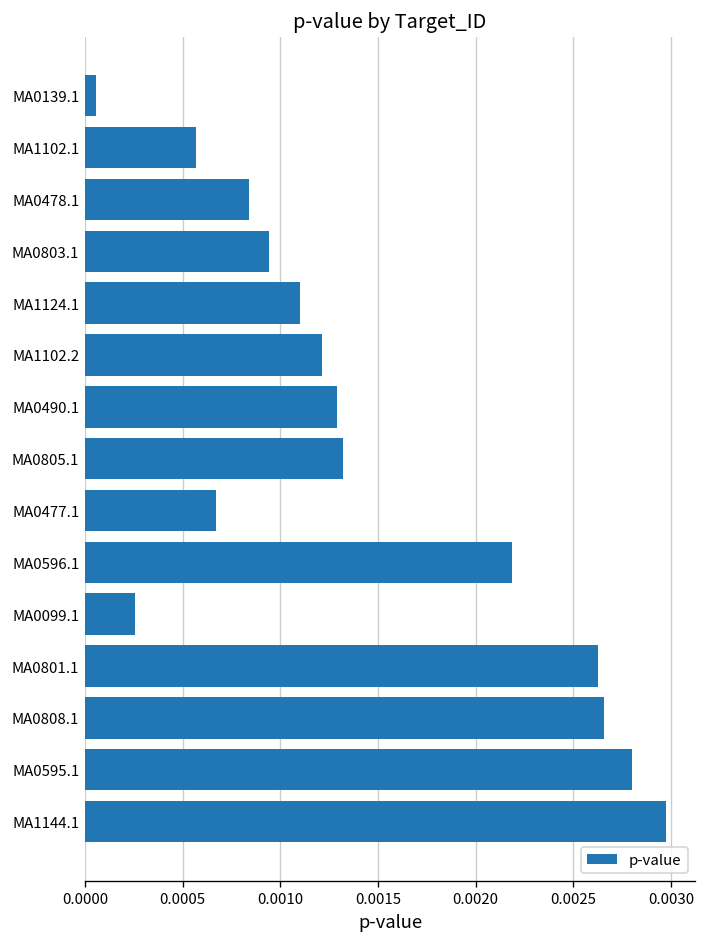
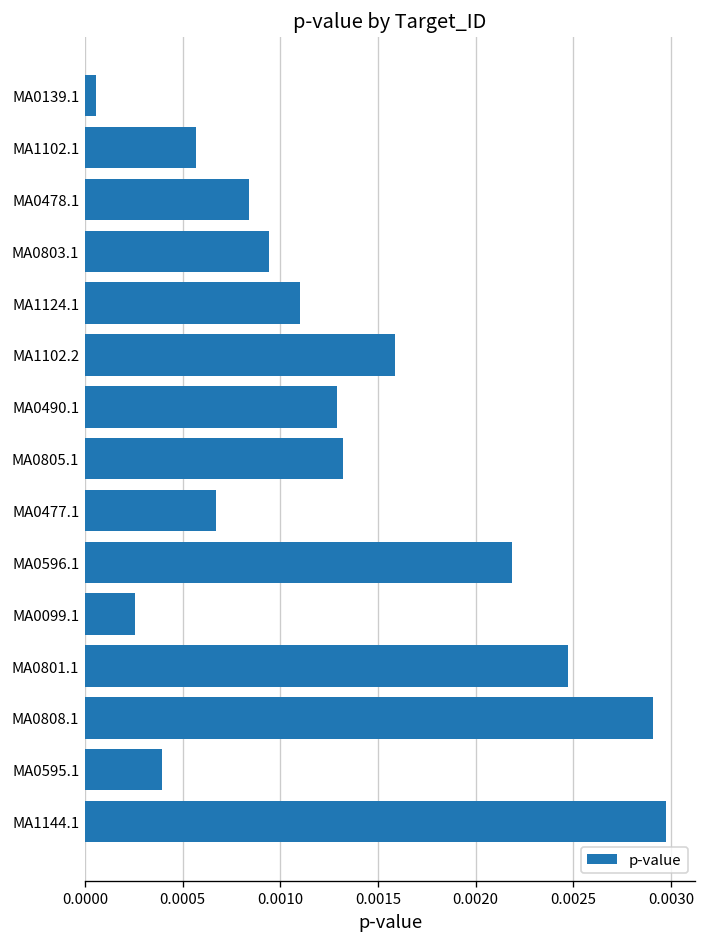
  {
    "MA0139.1": 0.00005,
    "MA1102.1": 0.00057,
    "MA0478.1": 0.00084,
    "MA0803.1": 0.00094,
    "MA1124.1": 0.00110,
-   "MA1102.2": 0.00121,
+   "MA1102.2": 0.00159,
    "MA0490.1": 0.00129,
    "MA0805.1": 0.00132,
    "MA0477.1": 0.00067,
    "MA0596.1": 0.00219,
    "MA0099.1": 0.00025,
-   "MA0801.1": 0.00263,
-   "MA0808.1": 0.00265,
-   "MA0595.1": 0.00280,
+   "MA0801.1": 0.00247,
+   "MA0808.1": 0.00291,
+   "MA0595.1": 0.00039,
    "MA1144.1": 0.00297
  }
